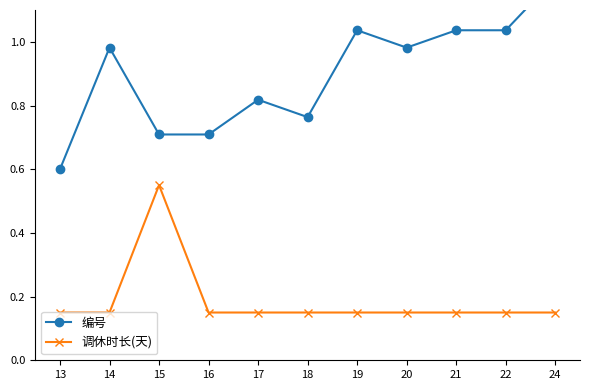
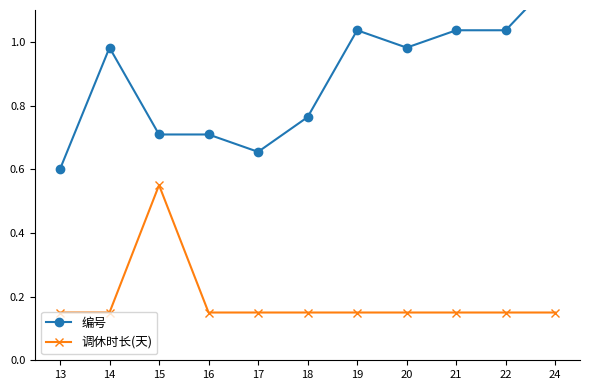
  {
    "编号": {
      "13": 0.60,
      "14": 0.98,
      "15": 0.71,
      "16": 0.71,
-     "17": 0.82,
+     "17": 0.65,
      "18": 0.76,
      "19": 1.04,
      "20": 0.98,
      "21": 1.04,
      "22": 1.04
    },
    "调休时长(天)": {
      "15": 0.55,
      "16": 0.15,
      "17": 0.15,
      "18": 0.15,
      "19": 0.15,
      "20": 0.15,
      "21": 0.15,
      "22": 0.15,
      "24": 0.15
    }
  }
